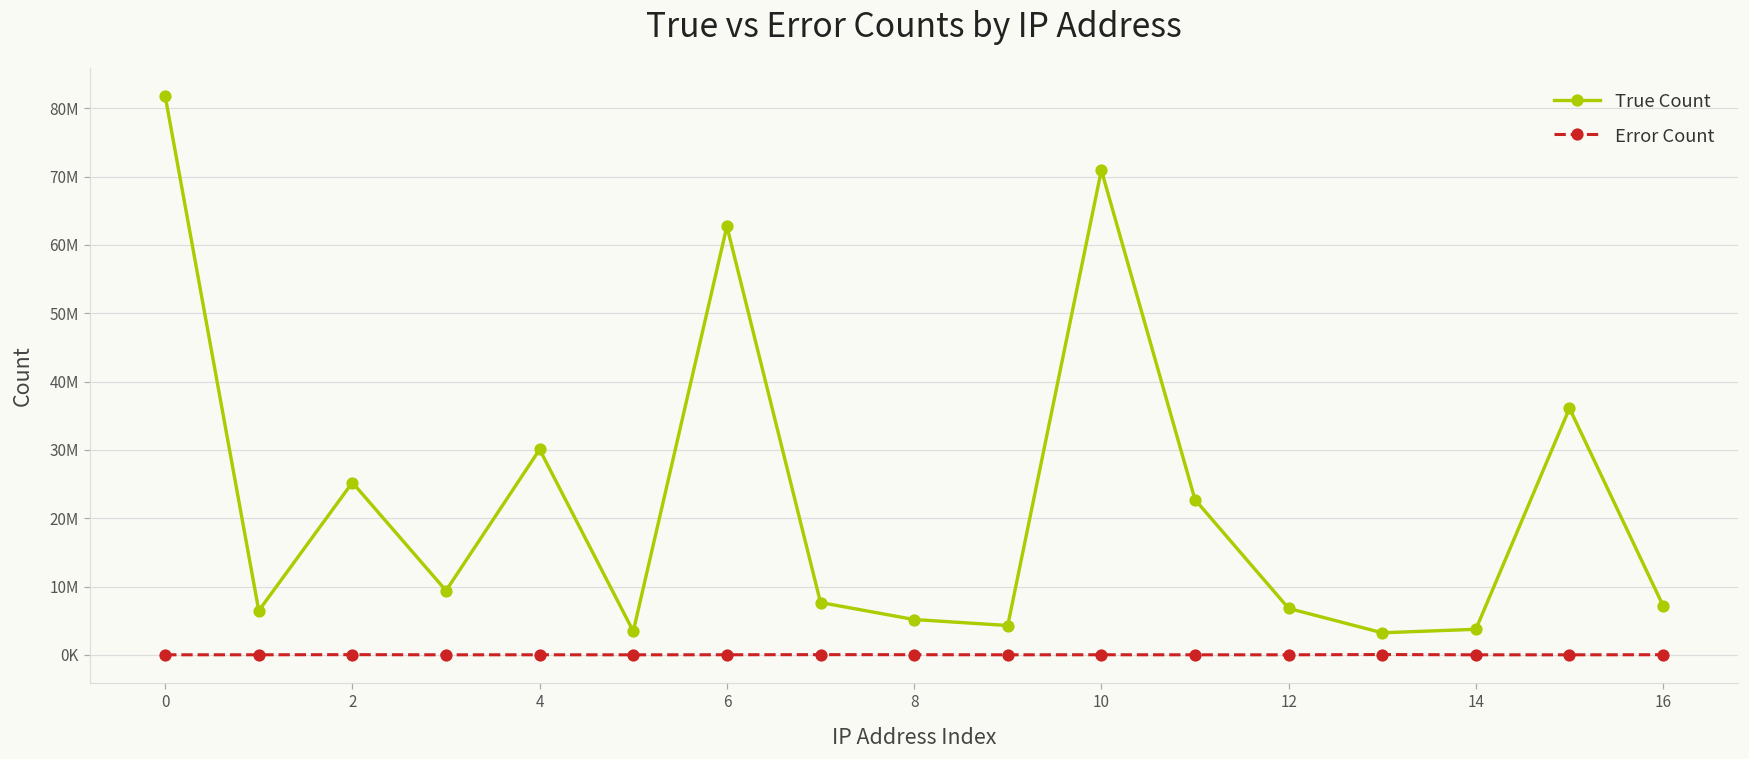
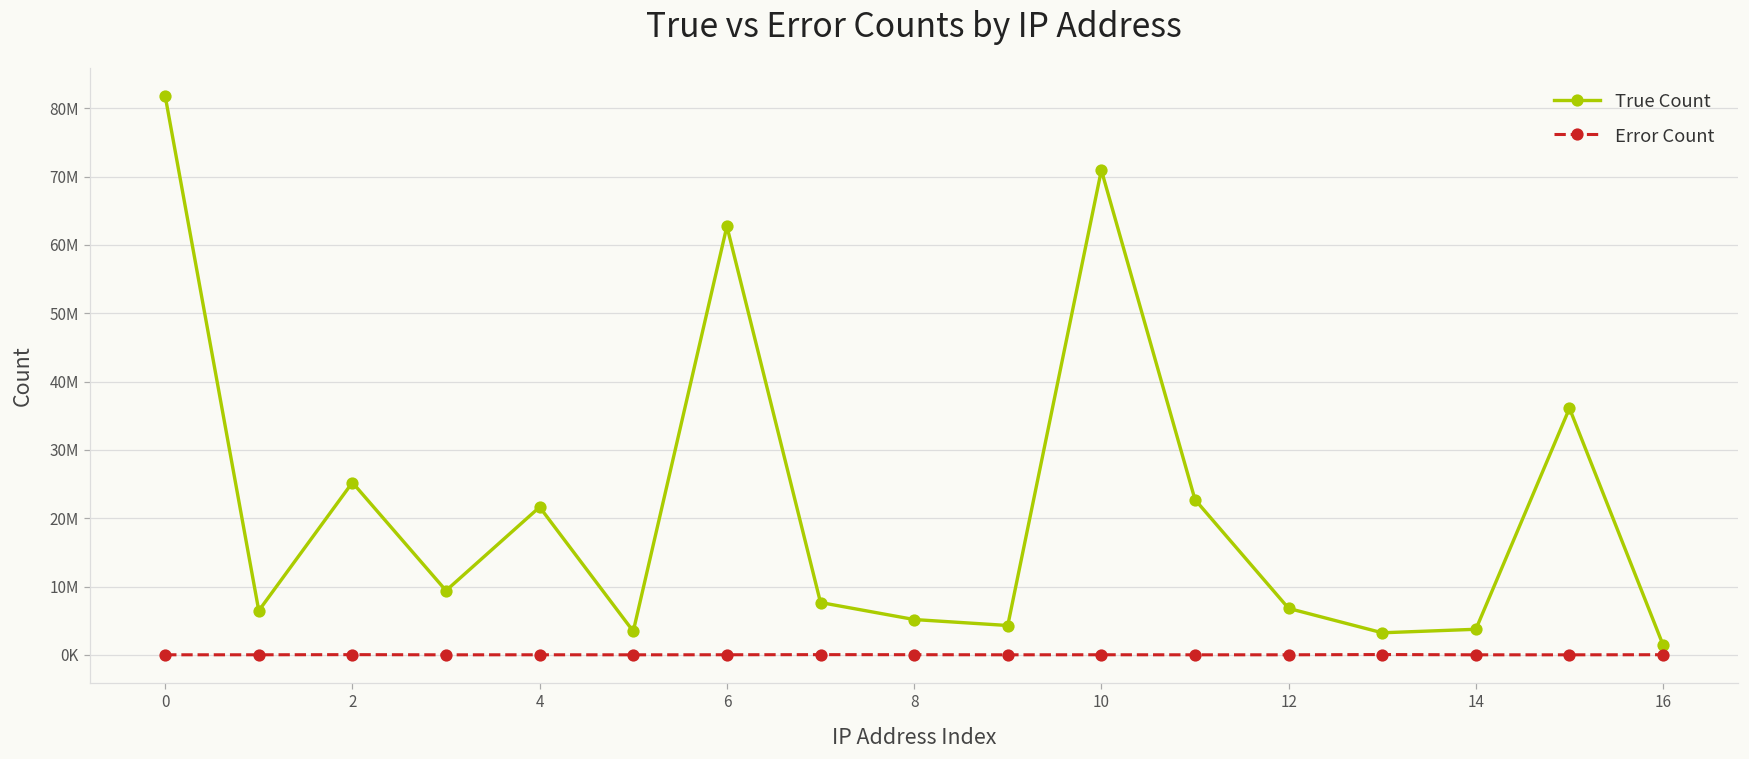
  {
    "True Count": {
      "0": 82000000,
      "2": 25000000,
-     "4": 30000000,
+     "4": 22000000,
      "6": 63000000,
      "8": 5000000,
      "10": 71000000,
      "12": 7000000,
      "14": 4000000,
-     "16": 7000000
+     "16": 1000000
    },
    "Error Count": {
      "0": 0,
      "2": 0,
      "4": 0,
      "6": 0,
      "8": 0,
      "10": 0,
      "12": 0,
      "14": 0,
      "16": 0
    }
  }
